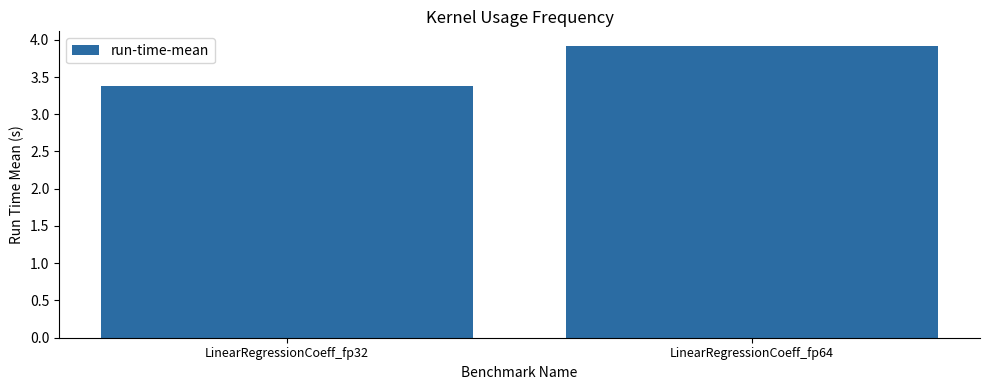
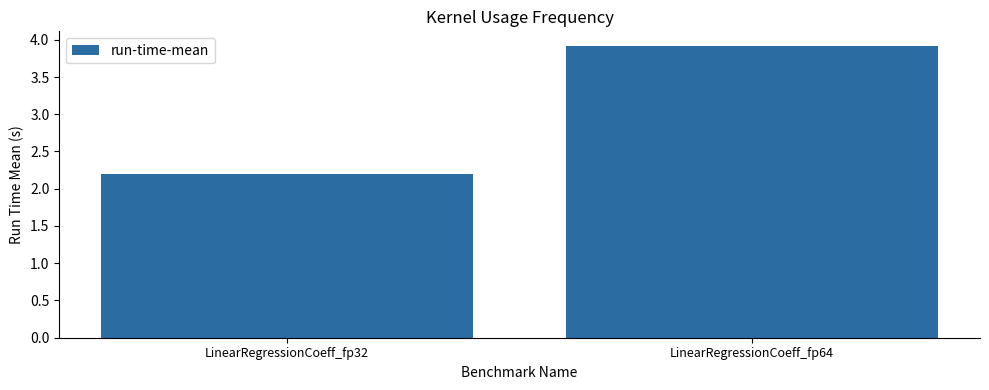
  {
-   "LinearRegressionCoeff_fp32": 3.4,
+   "LinearRegressionCoeff_fp32": 2.2,
    "LinearRegressionCoeff_fp64": 3.9
  }
